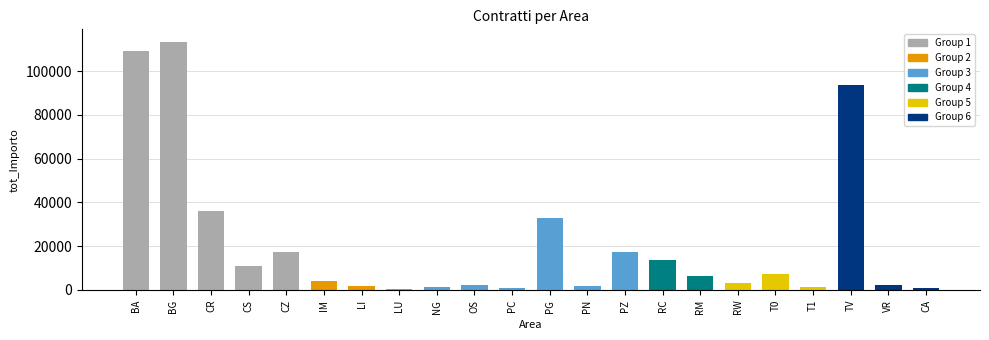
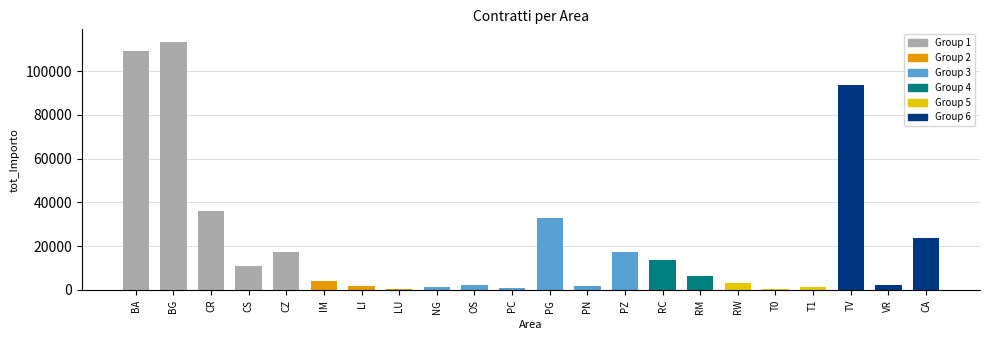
  {
    "BA": 109000,
    "BG": 113000,
    "CR": 36000,
    "CS": 11000,
    "CZ": 17000,
    "IM": 4000,
    "LI": 2000,
    "NG": 1000,
    "OS": 2000,
    "PG": 33000,
    "PN": 2000,
    "PZ": 17000,
    "RC": 14000,
    "RM": 6000,
    "RW": 3000,
-   "T0": 7000,
+   "T0": 0,
    "T1": 2000,
    "TV": 93000,
    "VR": 2000,
-   "CA": 1000
+   "CA": 24000
  }
